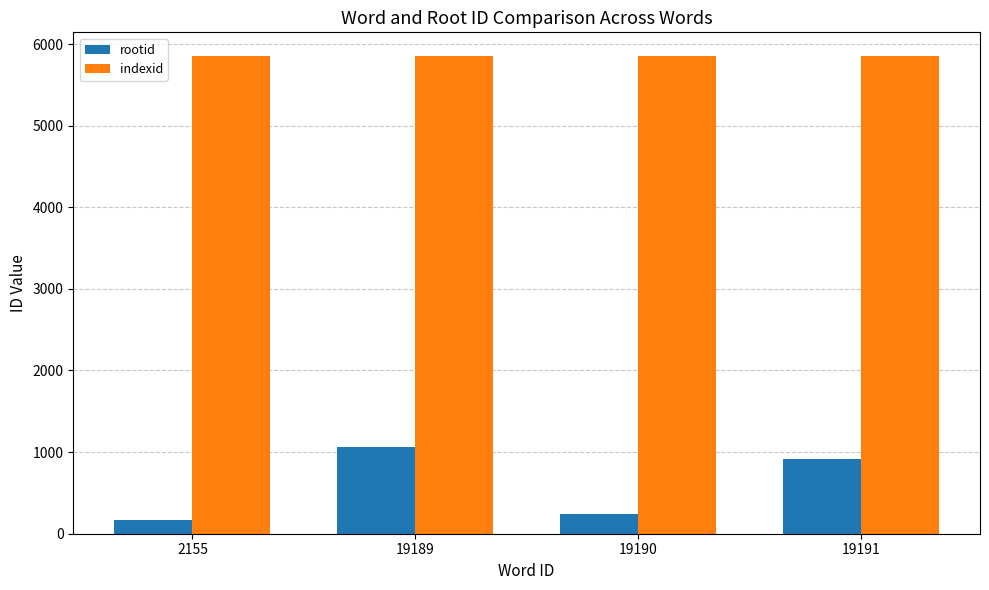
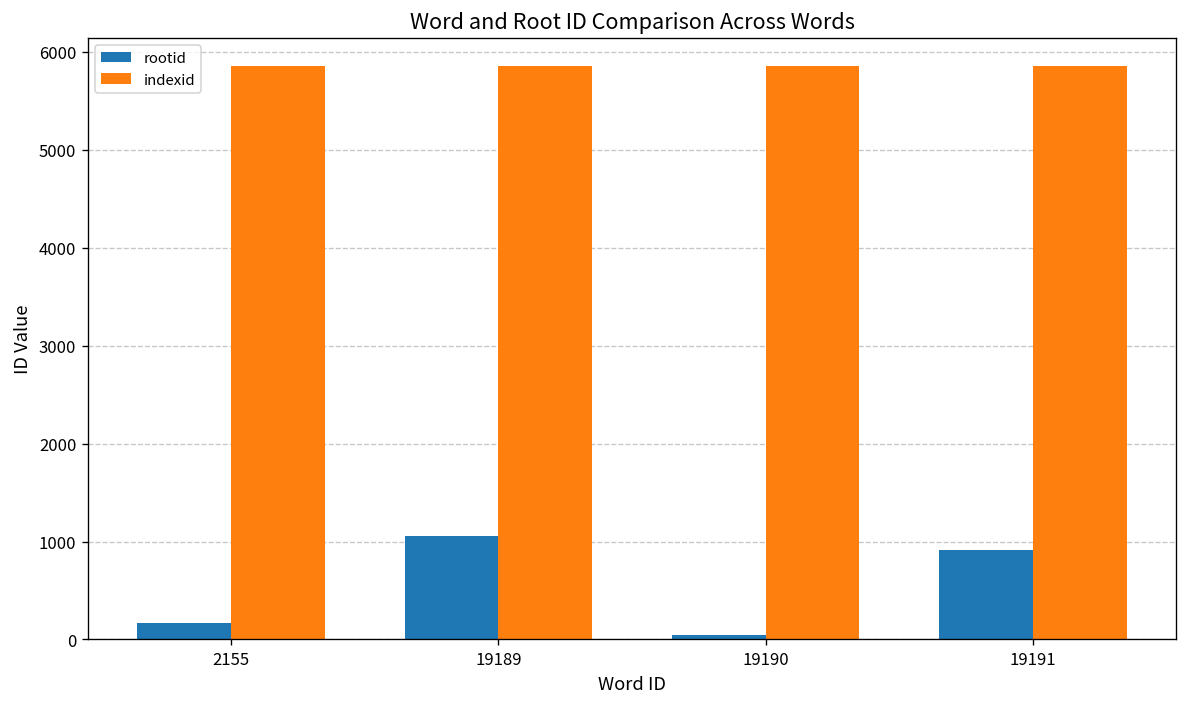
  {
    "rootid": {
      "2155": 200,
      "19189": 1100,
-     "19190": 200,
+     "19190": 100,
      "19191": 900
    },
    "indexid": {
      "2155": 5900,
      "19189": 5900,
      "19190": 5900,
      "19191": 5900
    }
  }
